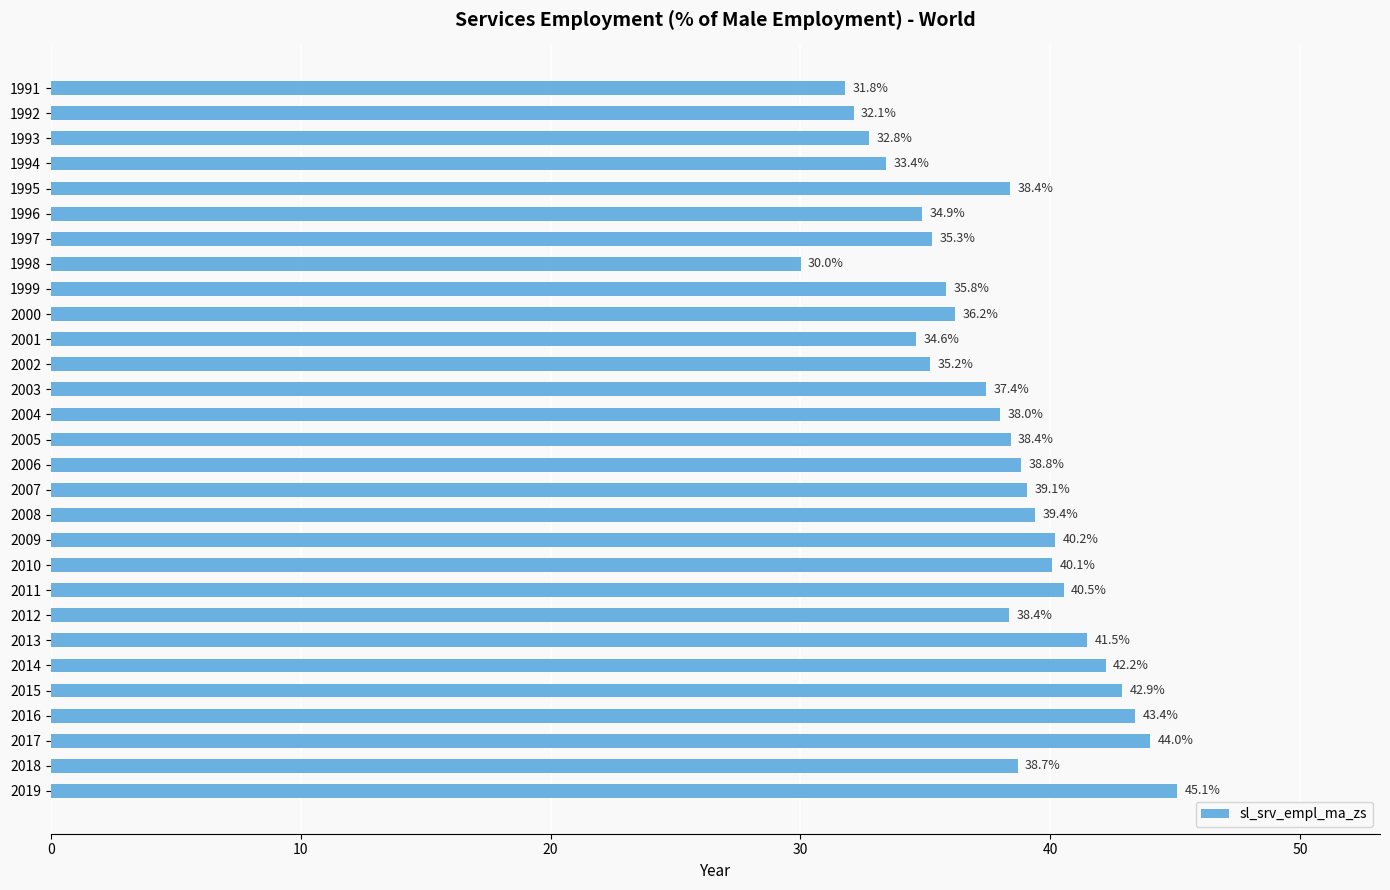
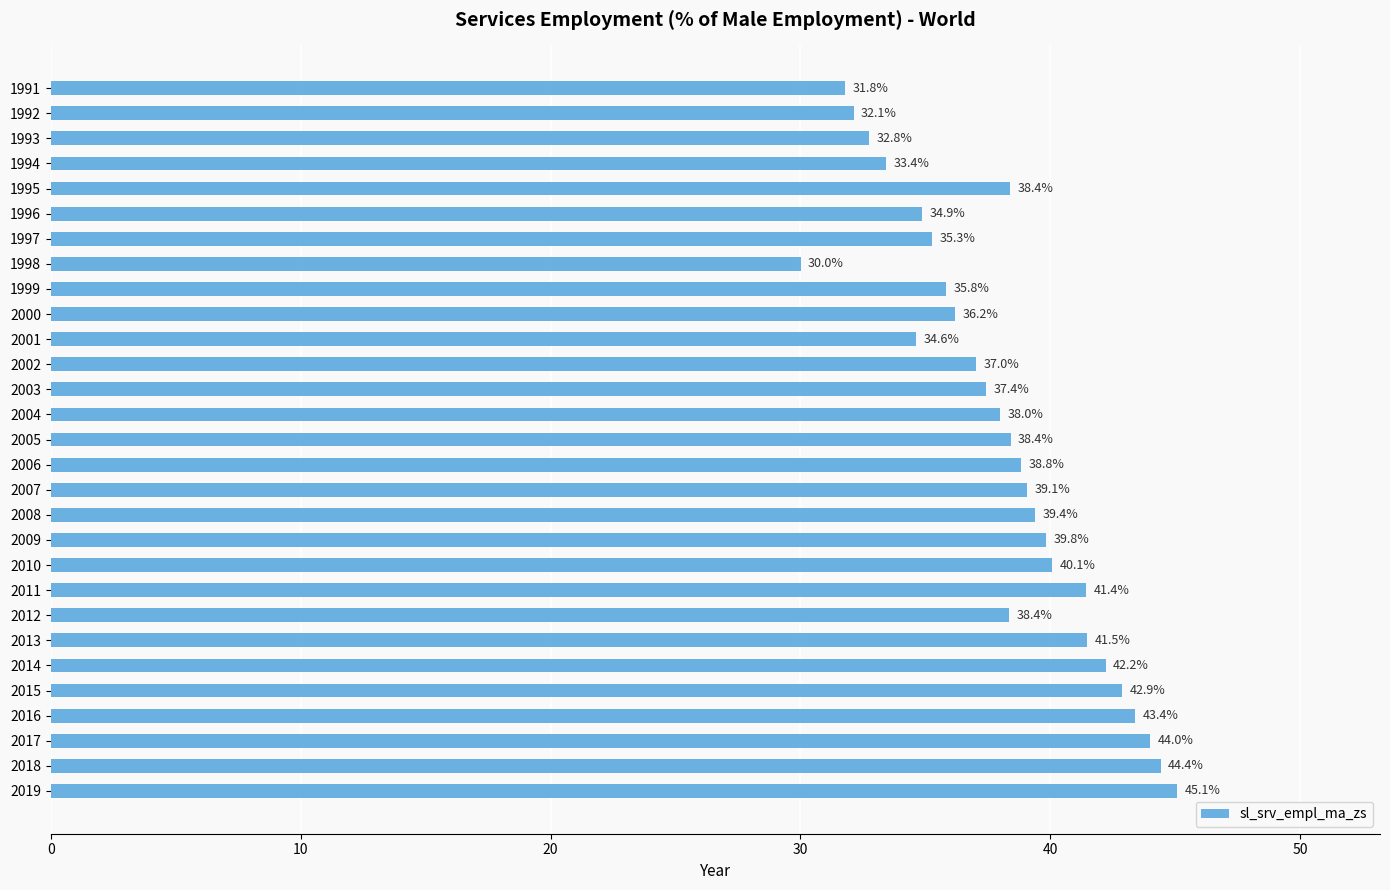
  {
    "1991": "31.8%",
    "1992": "32.1%",
    "1993": "32.8%",
    "1994": "33.4%",
    "1995": "38.4%",
    "1996": "34.9%",
    "1997": "35.3%",
    "1998": "30.0%",
    "1999": "35.8%",
    "2000": "36.2%",
    "2001": "34.6%",
-   "2002": "35.2%",
+   "2002": "37.0%",
    "2003": "37.4%",
    "2004": "38.0%",
    "2005": "38.4%",
    "2006": "38.8%",
    "2007": "39.1%",
    "2008": "39.4%",
-   "2009": "40.2%",
+   "2009": "39.8%",
    "2010": "40.1%",
-   "2011": "40.5%",
+   "2011": "41.4%",
    "2012": "38.4%",
    "2013": "41.5%",
    "2014": "42.2%",
    "2015": "42.9%",
    "2016": "43.4%",
    "2017": "44.0%",
-   "2018": "38.7%",
+   "2018": "44.4%",
    "2019": "45.1%"
  }
